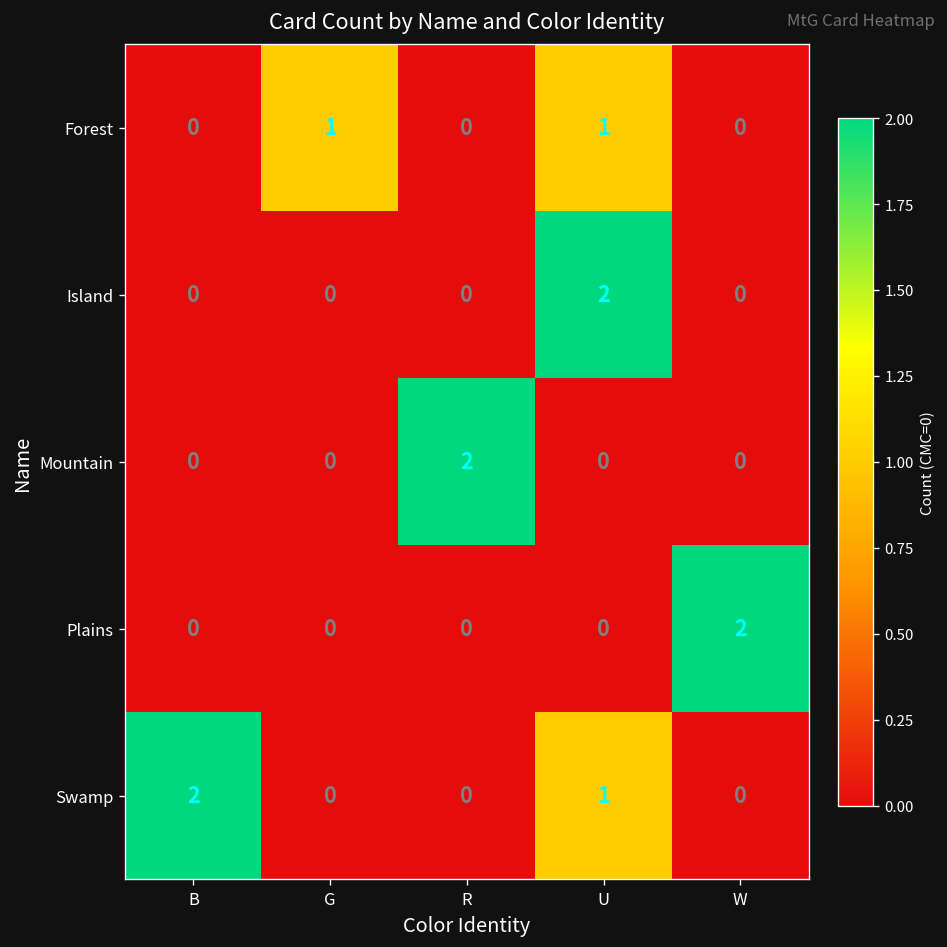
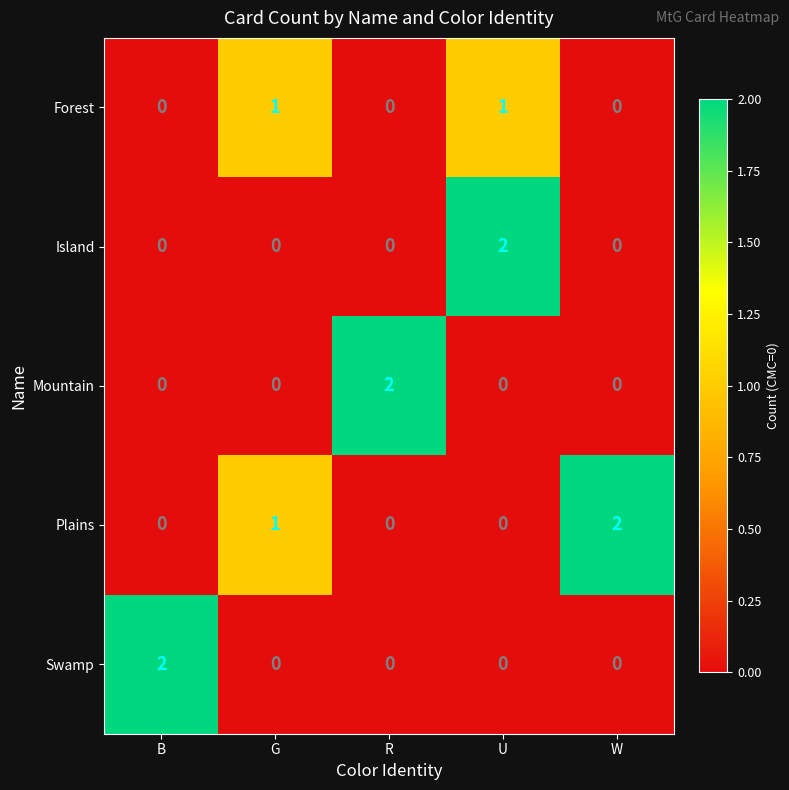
  {
    "Forest": {
      "B": 0,
      "G": 1,
      "R": 0,
      "U": 1,
      "W": 0
    },
    "Island": {
      "B": 0,
      "G": 0,
      "R": 0,
      "U": 2,
      "W": 0
    },
    "Mountain": {
      "B": 0,
      "G": 0,
      "R": 2,
      "U": 0,
      "W": 0
    },
    "Plains": {
      "B": 0,
-     "G": 0,
+     "G": 1,
      "R": 0,
      "U": 0,
      "W": 2
    },
    "Swamp": {
      "B": 2,
      "G": 0,
      "R": 0,
-     "U": 1,
+     "U": 0,
      "W": 0
    }
  }
